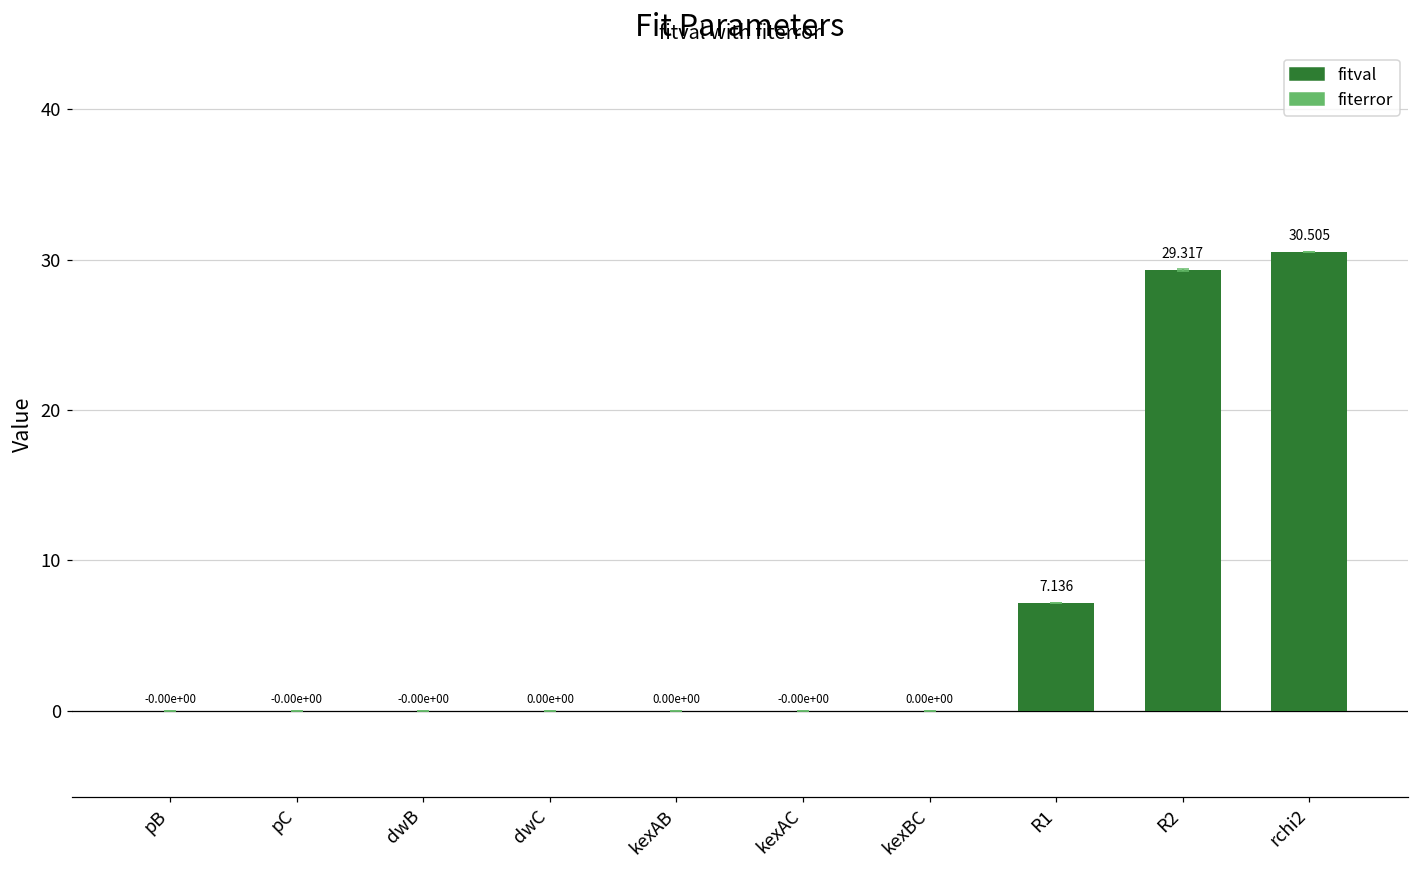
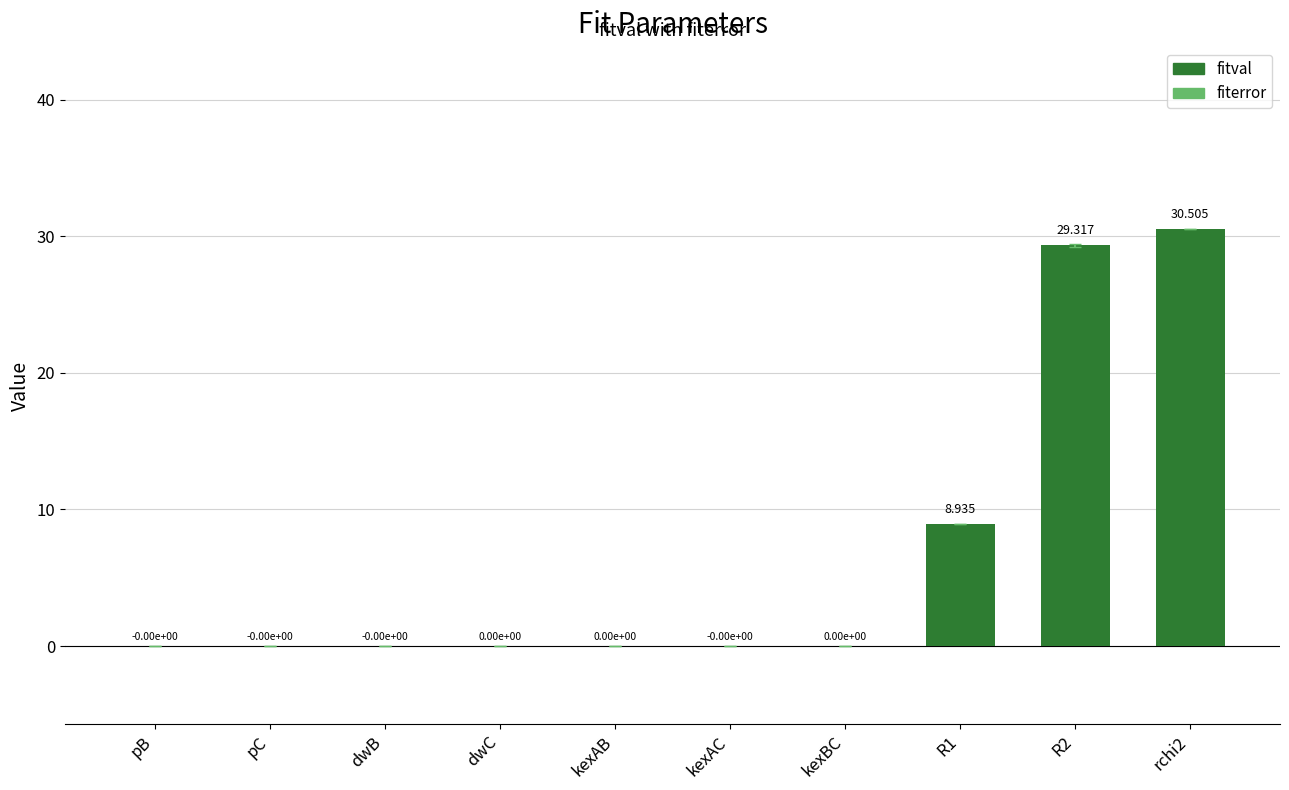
  {
    "fitval": {
      "pB": "-0.00e+00",
      "pC": "-0.00e+00",
      "dwB": "-0.00e+00",
      "dwC": "0.00e+00",
      "kexAB": "0.00e+00",
      "kexAC": "-0.00e+00",
      "kexBC": "0.00e+00",
-     "R1": "7.136",
+     "R1": "8.935",
      "R2": "29.317",
      "rchi2": "30.505"
    }
  }
